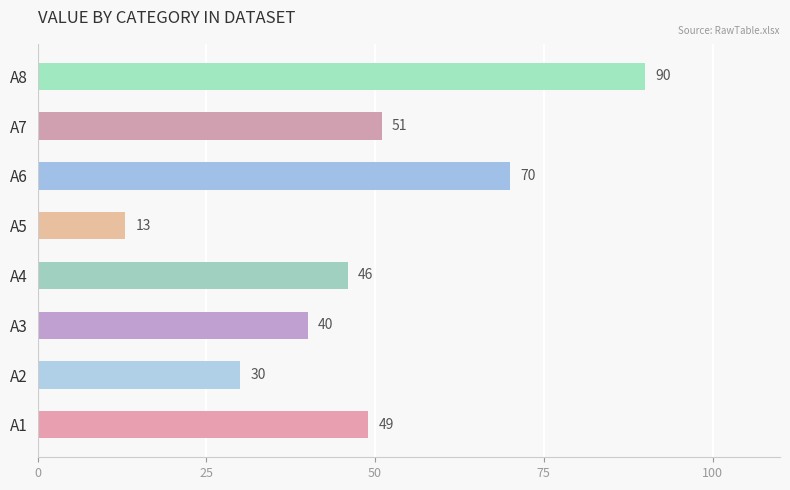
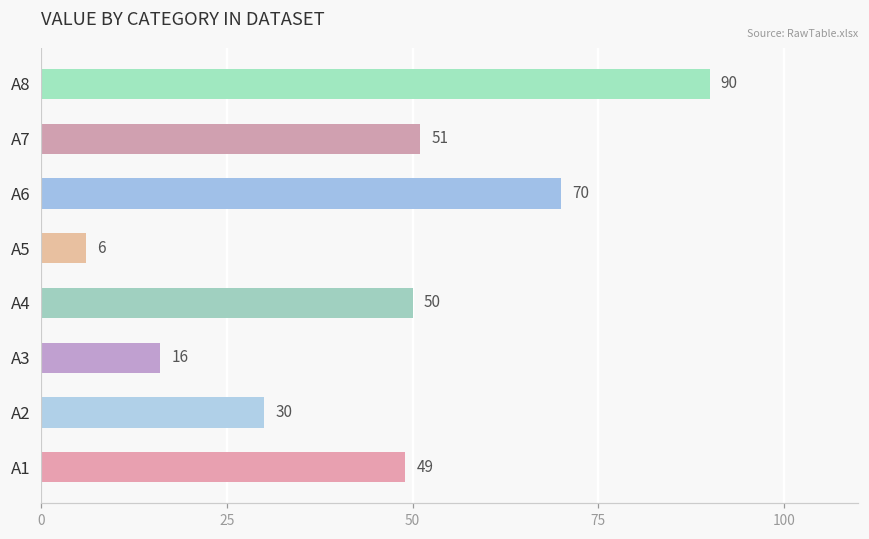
  {
    "A8": 90,
    "A7": 51,
    "A6": 70,
-   "A5": 13,
-   "A4": 46,
-   "A3": 40,
+   "A5": 6,
+   "A4": 50,
+   "A3": 16,
    "A2": 30,
    "A1": 49
  }
